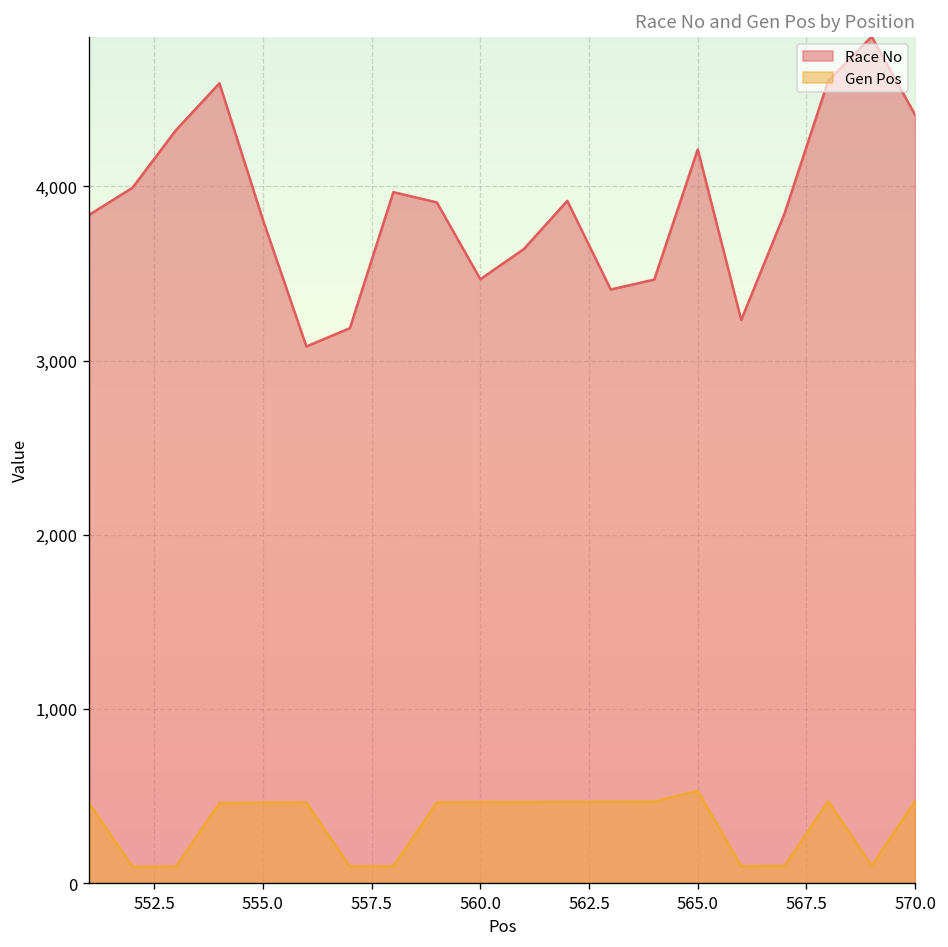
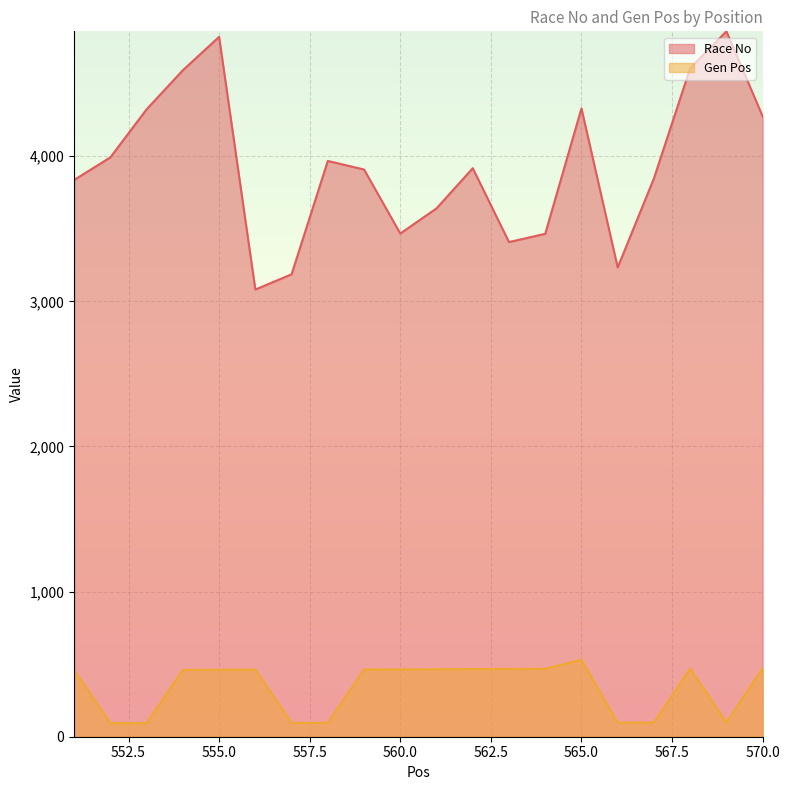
  {
    "Race No": {
-     "555.0": "3,810",
+     "555.0": "4,820",
      "560.0": "3,470",
-     "565.0": "4,210",
-     "570.0": "4,410"
+     "565.0": "4,330",
+     "570.0": "4,270"
    },
    "Gen Pos": {
      "555.0": "460",
      "560.0": "460",
      "565.0": "530",
      "570.0": "470"
    }
  }
